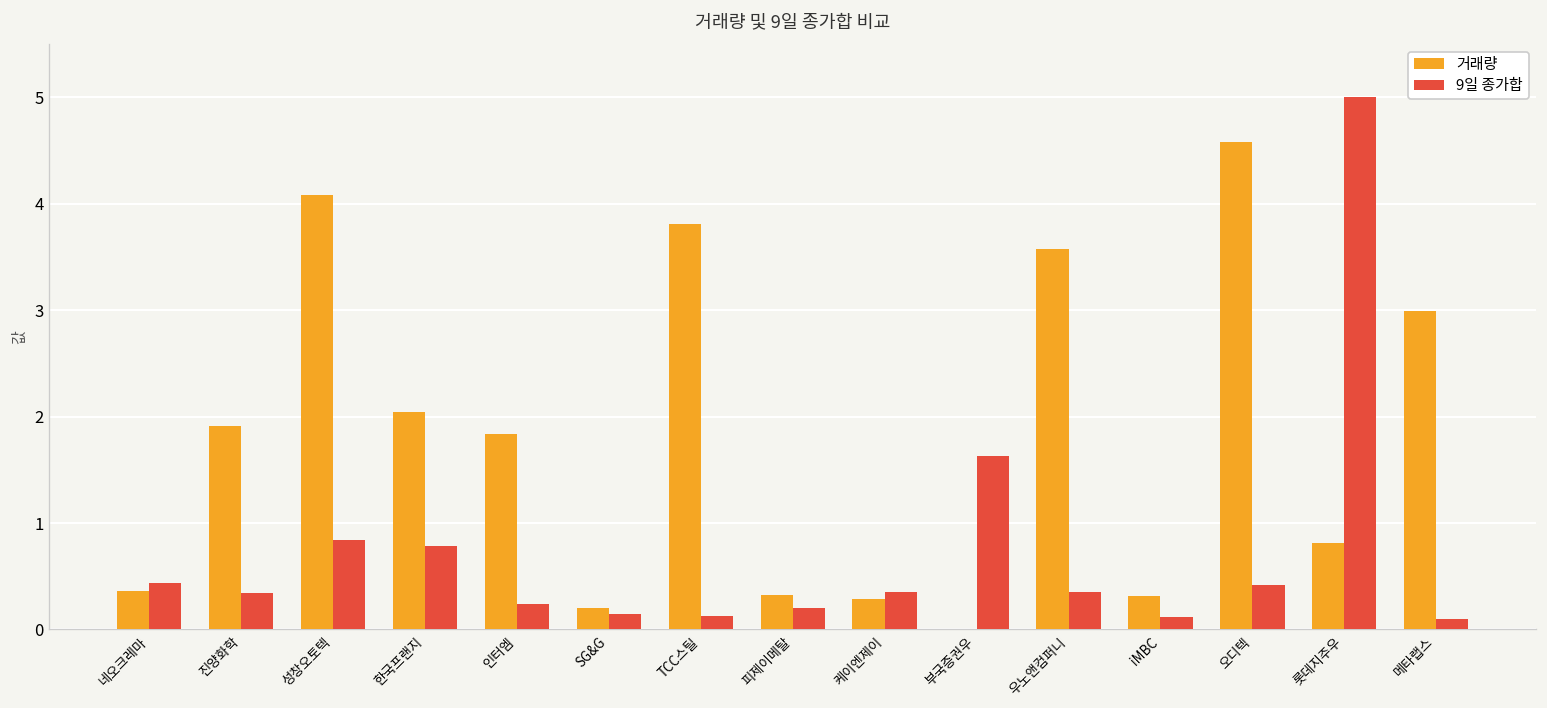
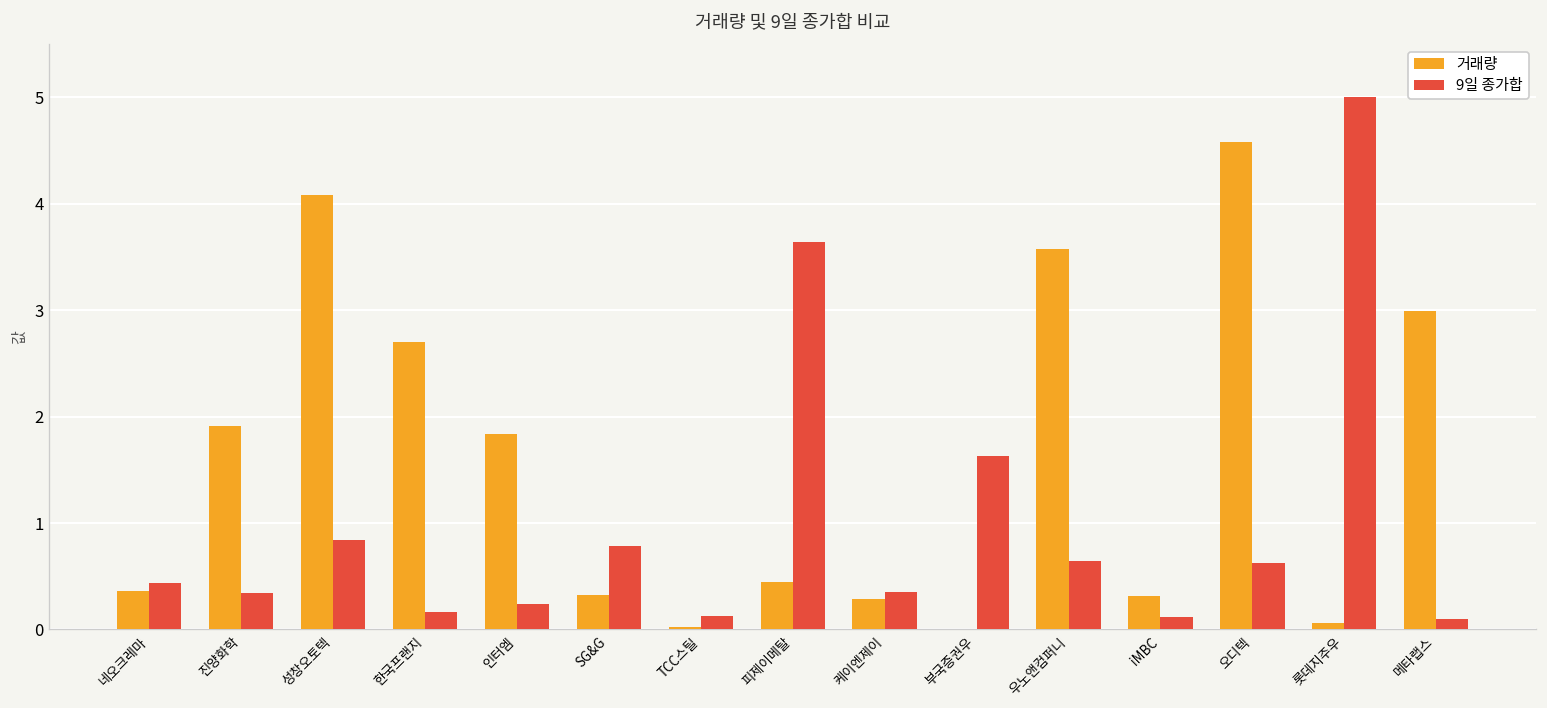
  {
    "거래량": {
      "네오크레마": 0.4,
      "진양화학": 1.9,
      "성창오토텍": 4.1,
-     "한국프랜지": 2.0,
+     "한국프랜지": 2.7,
      "인터엠": 1.8,
-     "SG&G": 0.2,
-     "TCC스틸": 3.8,
-     "피제이메탈": 0.3,
+     "SG&G": 0.3,
+     "TCC스틸": 0.0,
+     "피제이메탈": 0.4,
      "케이엔제이": 0.3,
      "우노앤컴퍼니": 3.6,
      "iMBC": 0.3,
      "오디텍": 4.6,
-     "롯데지주우": 0.8,
+     "롯데지주우": 0.1,
      "메타랩스": 3.0
    },
    "9일 종가합": {
      "네오크레마": 0.4,
      "진양화학": 0.3,
      "성창오토텍": 0.8,
-     "한국프랜지": 0.8,
+     "한국프랜지": 0.2,
      "인터엠": 0.2,
-     "SG&G": 0.1,
+     "SG&G": 0.8,
      "TCC스틸": 0.1,
-     "피제이메탈": 0.2,
+     "피제이메탈": 3.6,
      "케이엔제이": 0.3,
      "부국증권우": 1.6,
-     "우노앤컴퍼니": 0.4,
+     "우노앤컴퍼니": 0.6,
      "iMBC": 0.1,
-     "오디텍": 0.4,
+     "오디텍": 0.6,
      "롯데지주우": 5.0,
      "메타랩스": 0.1
    }
  }
